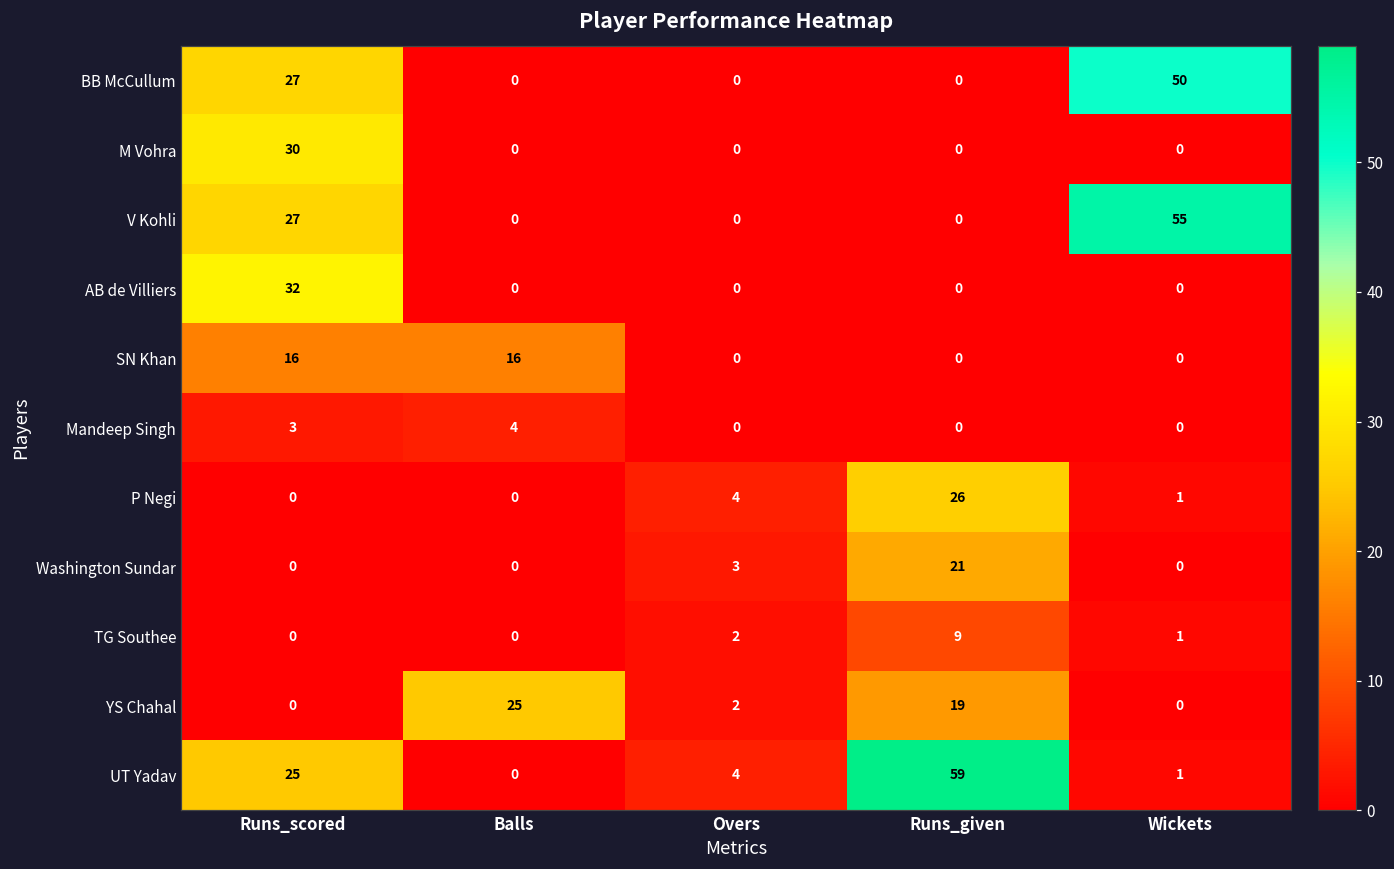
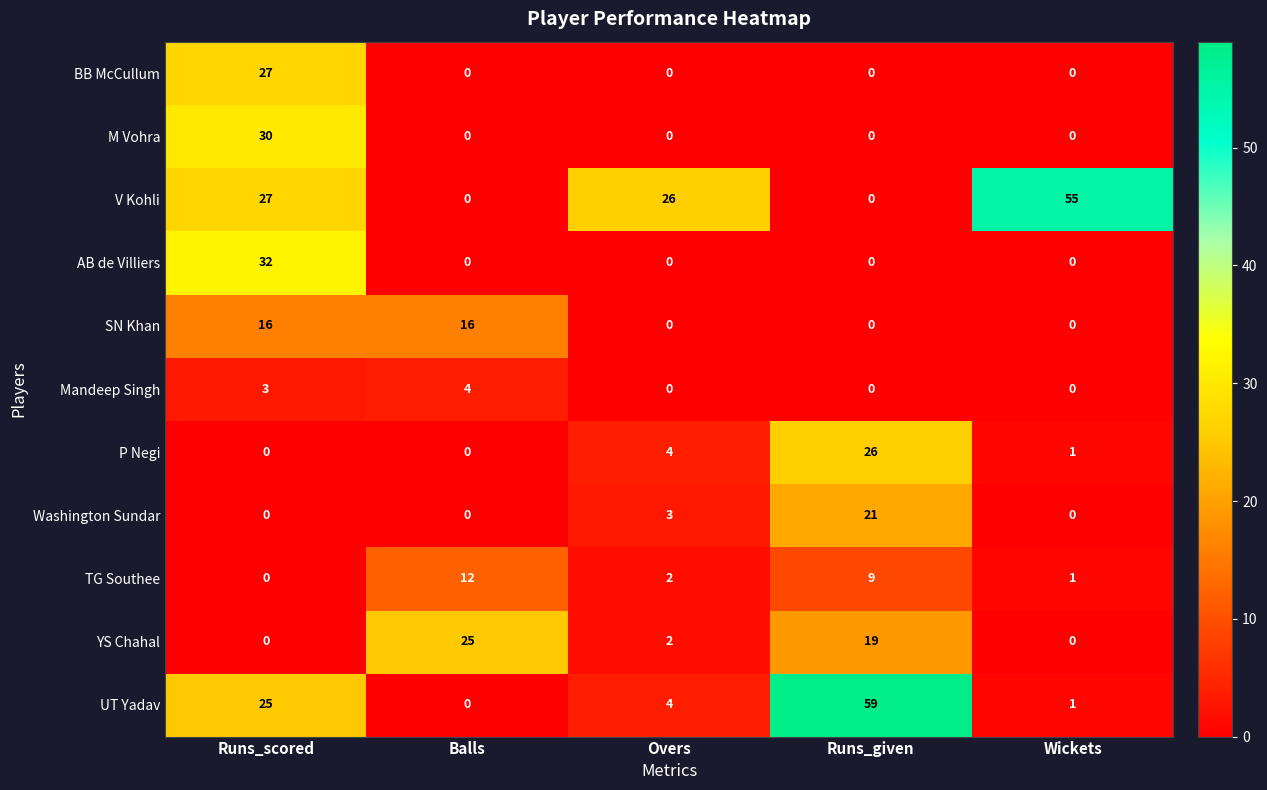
  {
    "BB McCullum": {
      "Runs_scored": 27,
      "Balls": 0,
      "Overs": 0,
      "Runs_given": 0,
-     "Wickets": 50
+     "Wickets": 0
    },
    "M Vohra": {
      "Runs_scored": 30,
      "Balls": 0,
      "Overs": 0,
      "Runs_given": 0,
      "Wickets": 0
    },
    "V Kohli": {
      "Runs_scored": 27,
      "Balls": 0,
-     "Overs": 0,
+     "Overs": 26,
      "Runs_given": 0,
      "Wickets": 55
    },
    "AB de Villiers": {
      "Runs_scored": 32,
      "Balls": 0,
      "Overs": 0,
      "Runs_given": 0,
      "Wickets": 0
    },
    "SN Khan": {
      "Runs_scored": 16,
      "Balls": 16,
      "Overs": 0,
      "Runs_given": 0,
      "Wickets": 0
    },
    "Mandeep Singh": {
      "Runs_scored": 3,
      "Balls": 4,
      "Overs": 0,
      "Runs_given": 0,
      "Wickets": 0
    },
    "P Negi": {
      "Runs_scored": 0,
      "Balls": 0,
      "Overs": 4,
      "Runs_given": 26,
      "Wickets": 1
    },
    "Washington Sundar": {
      "Runs_scored": 0,
      "Balls": 0,
      "Overs": 3,
      "Runs_given": 21,
      "Wickets": 0
    },
    "TG Southee": {
      "Runs_scored": 0,
-     "Balls": 0,
+     "Balls": 12,
      "Overs": 2,
      "Runs_given": 9,
      "Wickets": 1
    },
    "YS Chahal": {
      "Runs_scored": 0,
      "Balls": 25,
      "Overs": 2,
      "Runs_given": 19,
      "Wickets": 0
    },
    "UT Yadav": {
      "Runs_scored": 25,
      "Balls": 0,
      "Overs": 4,
      "Runs_given": 59,
      "Wickets": 1
    }
  }
